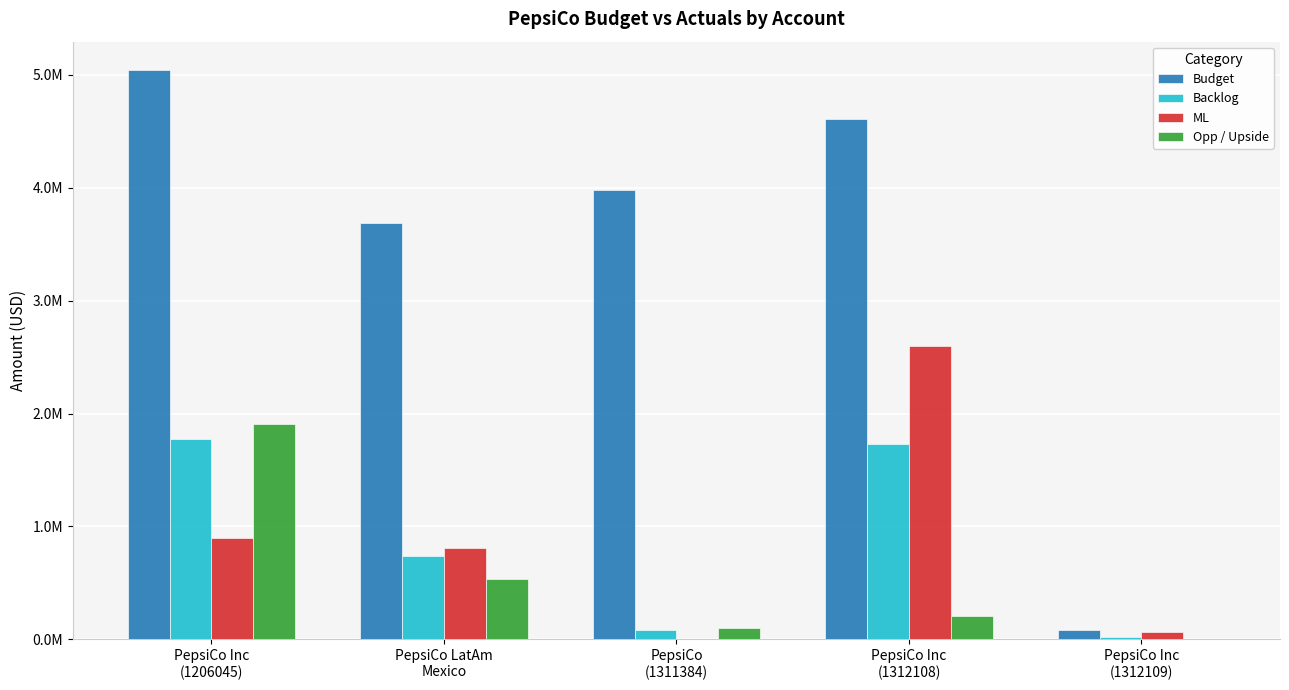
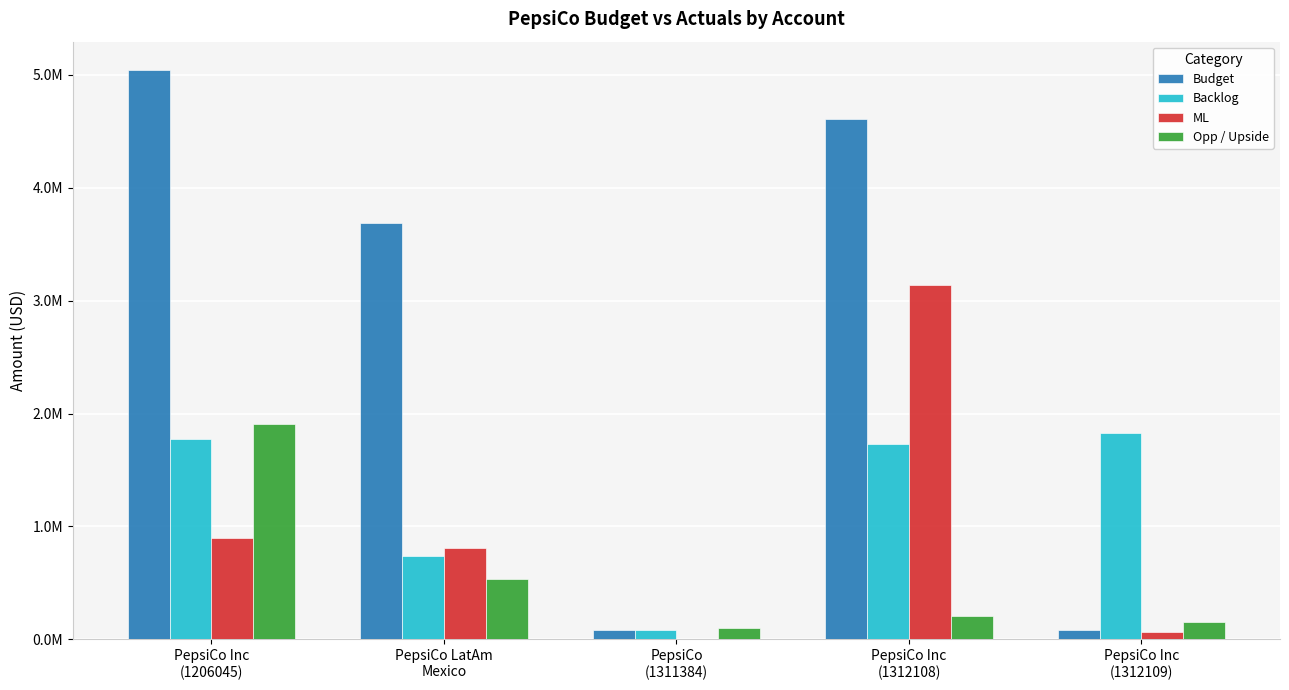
  {
    "Budget": {
      "PepsiCo Inc (1206045)": 5040000,
      "PepsiCo LatAm Mexico": 3690000,
-     "PepsiCo (1311384)": 3980000,
+     "PepsiCo (1311384)": 80000,
      "PepsiCo Inc (1312108)": 4610000,
      "PepsiCo Inc (1312109)": 80000
    },
    "Backlog": {
      "PepsiCo Inc (1206045)": 1780000,
      "PepsiCo LatAm Mexico": 740000,
      "PepsiCo (1311384)": 80000,
      "PepsiCo Inc (1312108)": 1730000,
-     "PepsiCo Inc (1312109)": 20000
+     "PepsiCo Inc (1312109)": 1830000
    },
    "ML": {
      "PepsiCo Inc (1206045)": 890000,
      "PepsiCo LatAm Mexico": 810000,
      "PepsiCo (1311384)": 0,
-     "PepsiCo Inc (1312108)": 2600000,
+     "PepsiCo Inc (1312108)": 3140000,
      "PepsiCo Inc (1312109)": 60000
    },
    "Opp / Upside": {
      "PepsiCo Inc (1206045)": 1910000,
      "PepsiCo LatAm Mexico": 530000,
      "PepsiCo (1311384)": 100000,
      "PepsiCo Inc (1312108)": 210000,
-     "PepsiCo Inc (1312109)": 0
+     "PepsiCo Inc (1312109)": 150000
    }
  }
